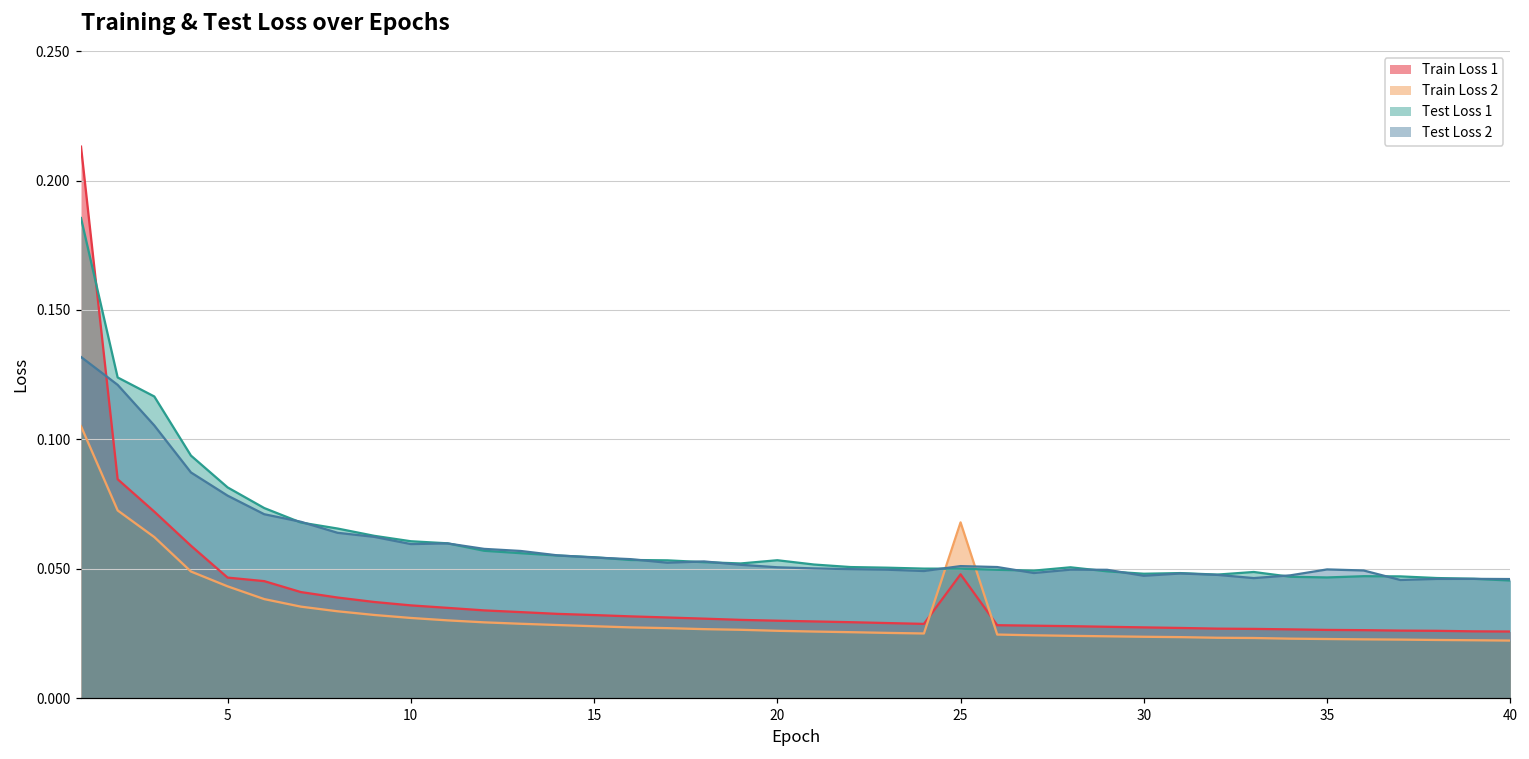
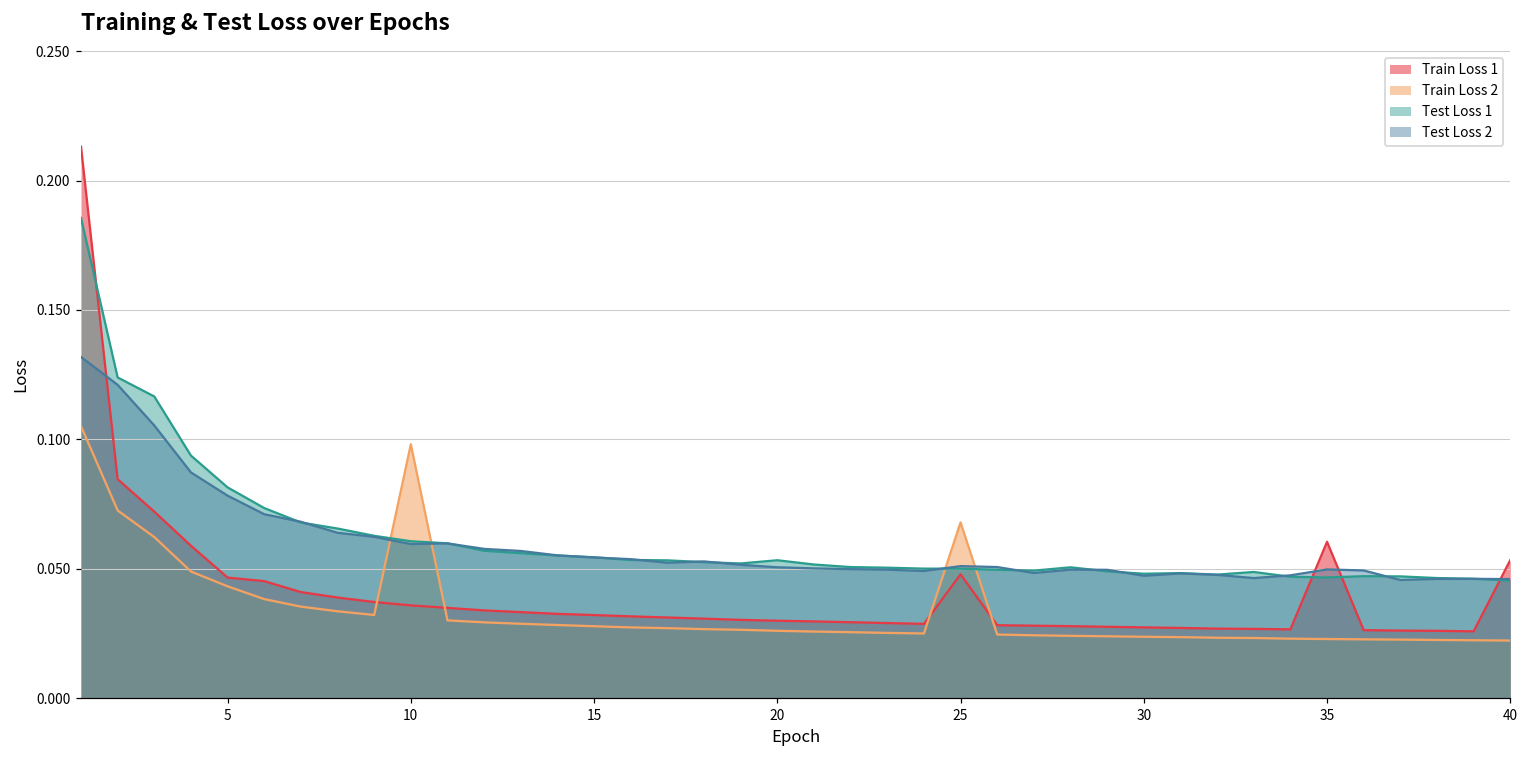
  {
    "Train Loss 1": {
      "5": 0.047,
      "10": 0.036,
      "15": 0.032,
      "20": 0.030,
      "25": 0.048,
      "30": 0.027,
-     "35": 0.026,
-     "40": 0.026
+     "35": 0.060,
+     "40": 0.053
    },
    "Train Loss 2": {
      "5": 0.043,
-     "10": 0.031,
+     "10": 0.098,
      "15": 0.028,
      "20": 0.026,
      "25": 0.068,
      "30": 0.024,
      "35": 0.023,
      "40": 0.022
    }
  }
